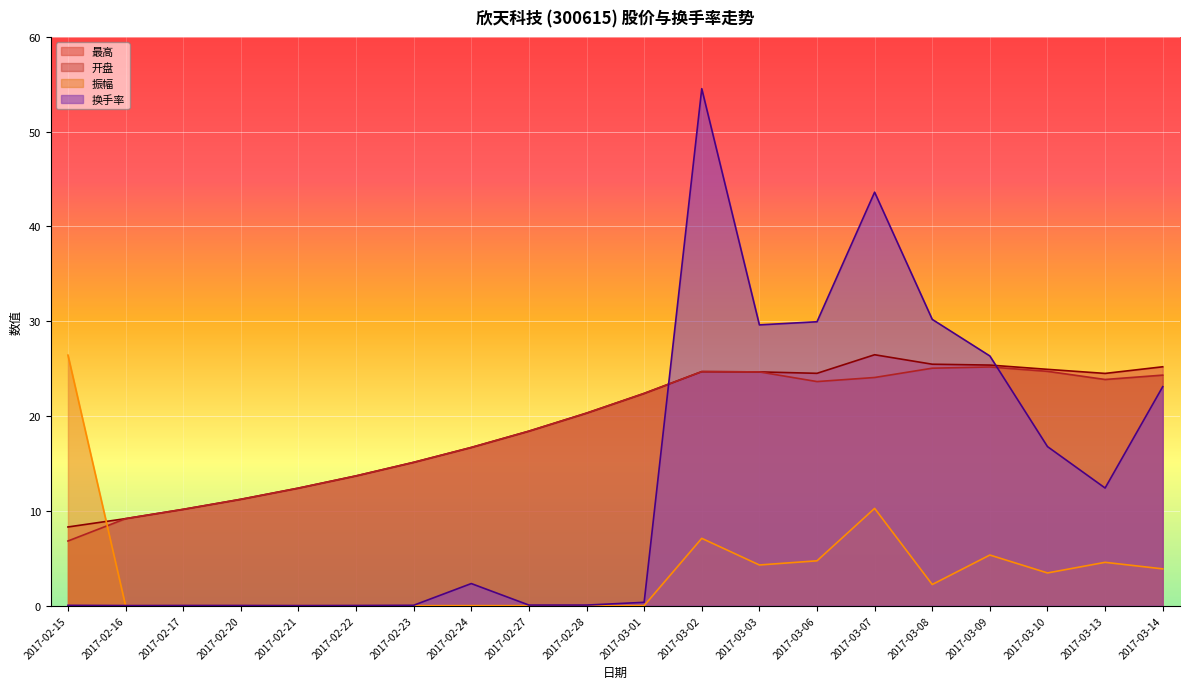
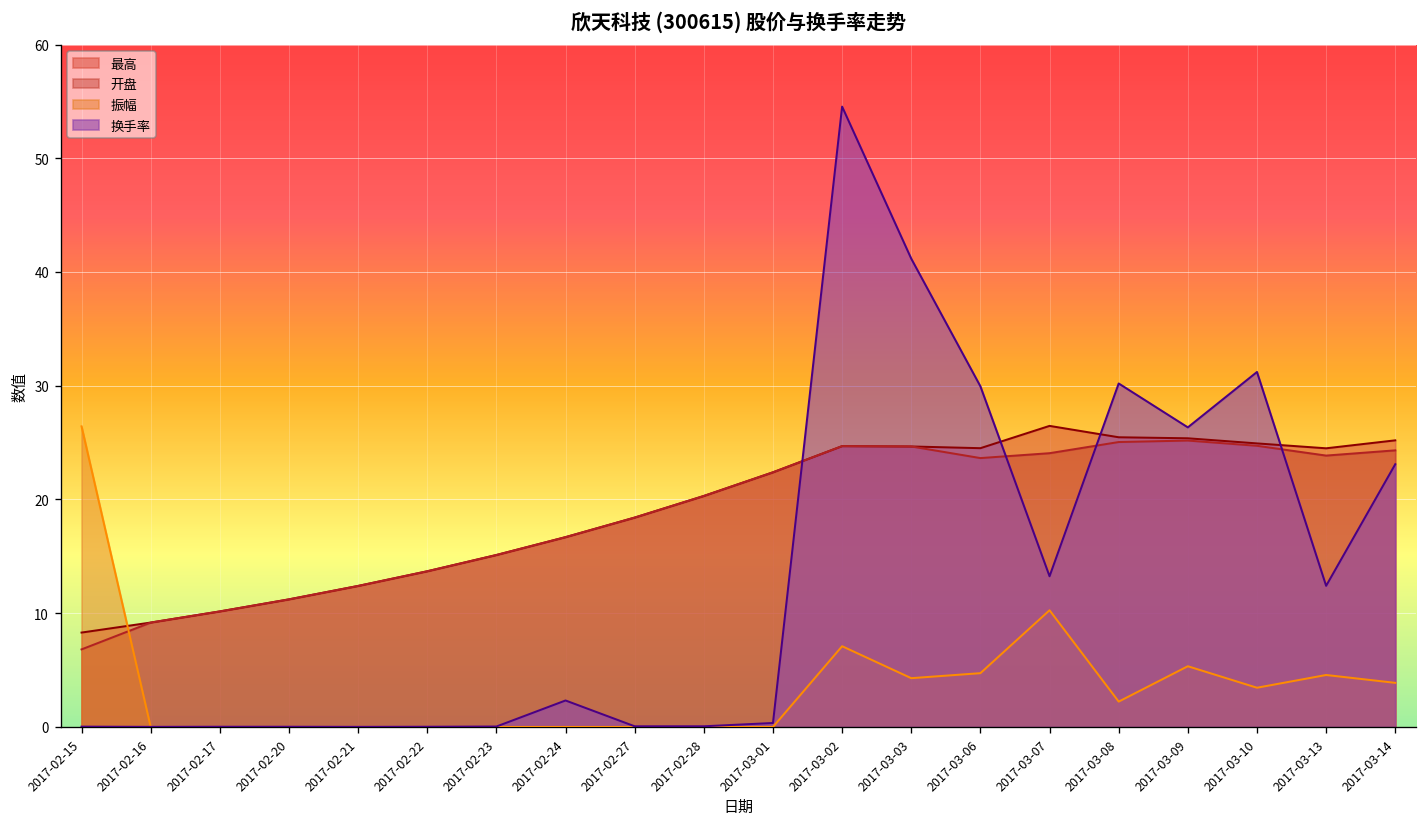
  {
    "换手率": {
      "2017-02-15": 0,
      "2017-02-24": 2,
      "2017-03-01": 0,
      "2017-03-02": 55,
-     "2017-03-03": 30,
+     "2017-03-03": 41,
      "2017-03-06": 30,
-     "2017-03-07": 44,
+     "2017-03-07": 13,
      "2017-03-08": 30,
      "2017-03-09": 26,
-     "2017-03-10": 17,
+     "2017-03-10": 31,
      "2017-03-13": 12,
      "2017-03-14": 23
    }
  }
